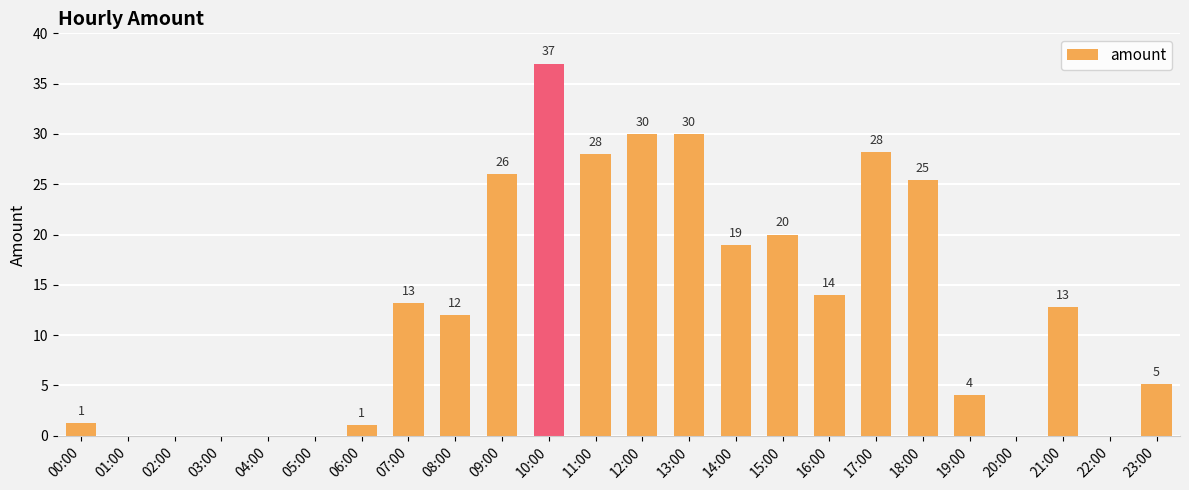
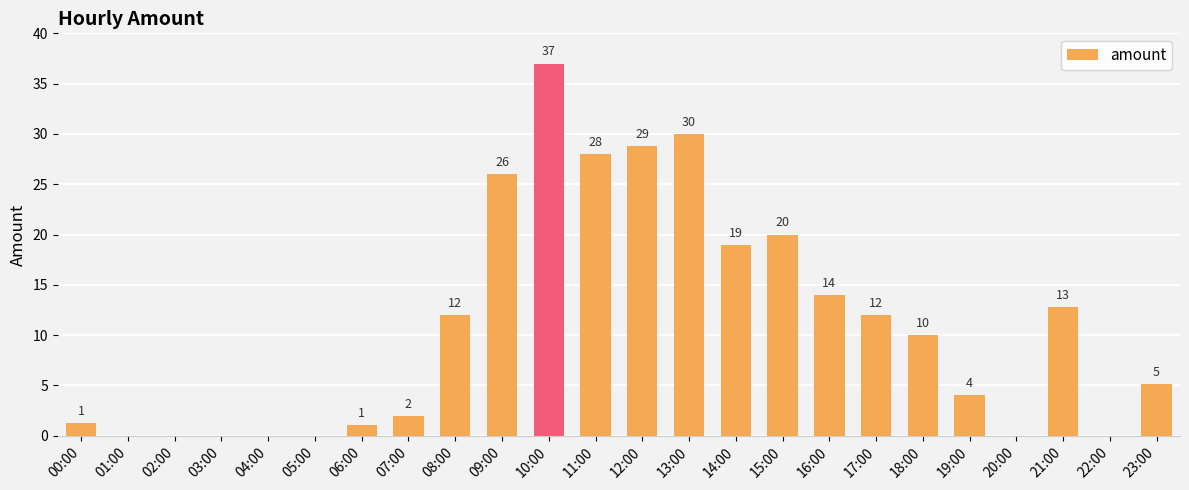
  {
    "00:00": 1,
    "06:00": 1,
-   "07:00": 13,
+   "07:00": 2,
    "08:00": 12,
    "09:00": 26,
    "10:00": 37,
    "11:00": 28,
-   "12:00": 30,
+   "12:00": 29,
    "13:00": 30,
    "14:00": 19,
    "15:00": 20,
    "16:00": 14,
-   "17:00": 28,
-   "18:00": 25,
+   "17:00": 12,
+   "18:00": 10,
    "19:00": 4,
    "21:00": 13,
    "23:00": 5
  }
